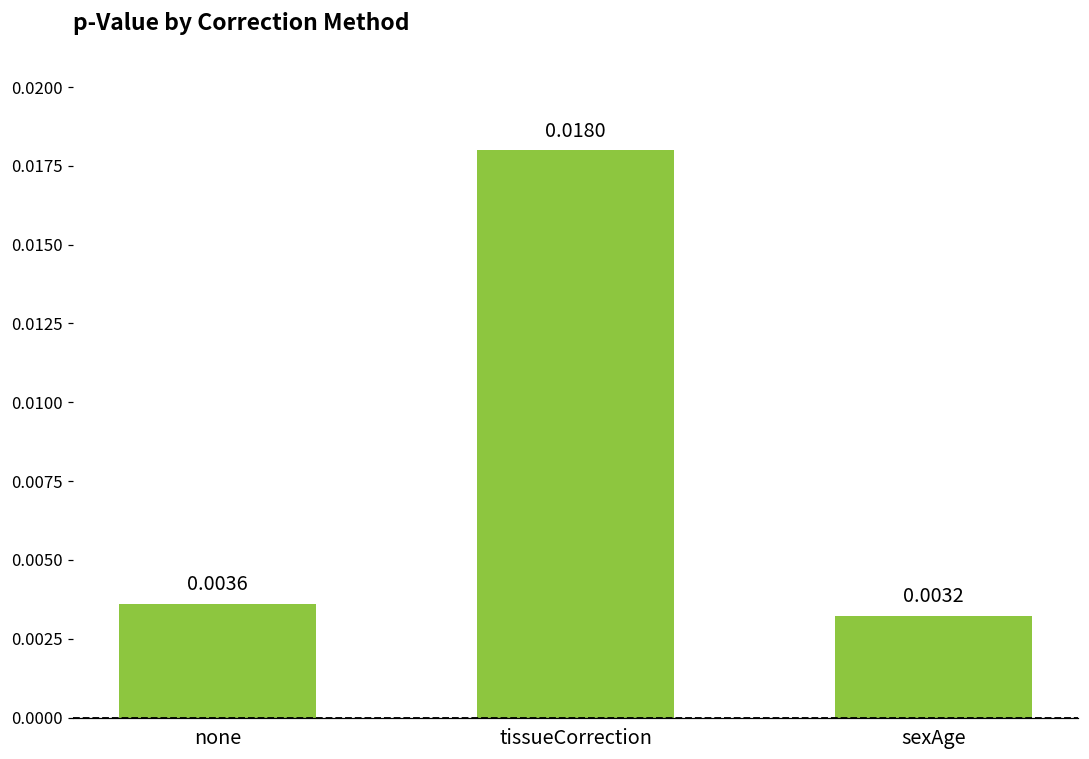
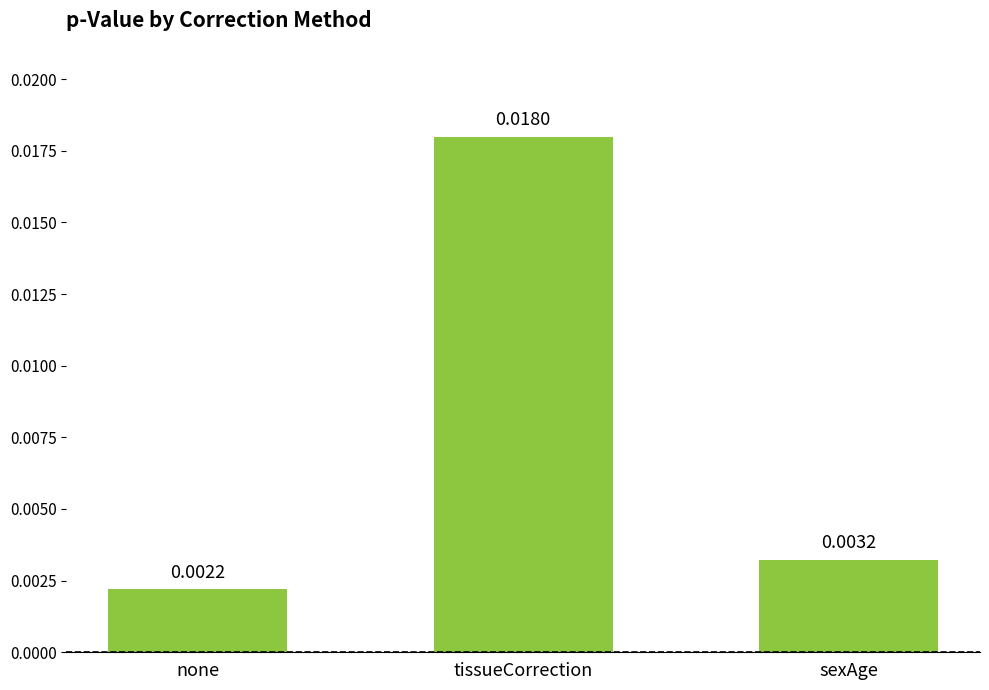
  {
-   "none": 0.0036,
+   "none": 0.0022,
    "tissueCorrection": 0.0180,
    "sexAge": 0.0032
  }
